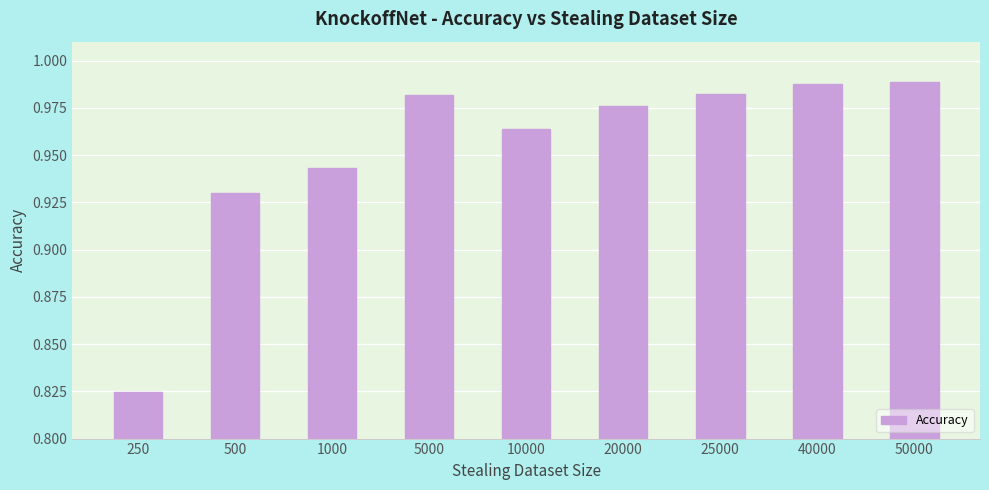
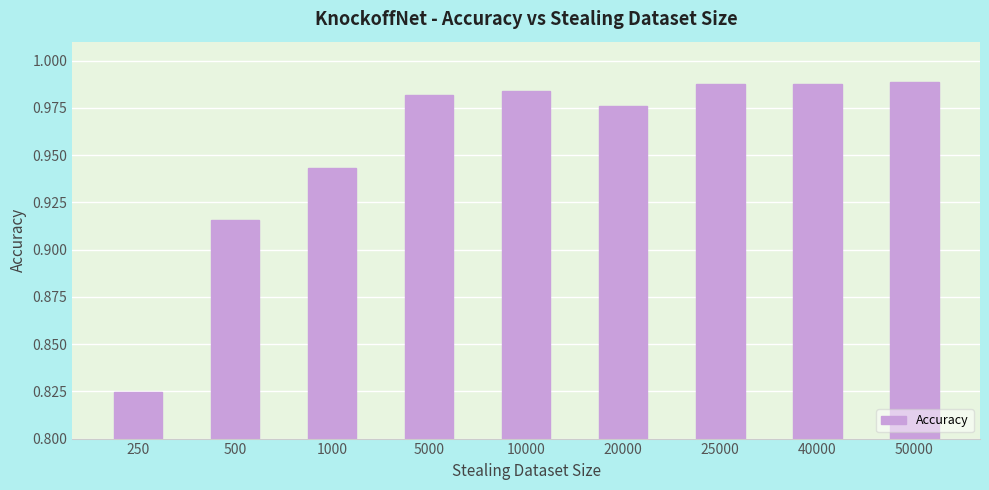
  {
    "250": 0.825,
-   "500": 0.930,
+   "500": 0.915,
    "1000": 0.943,
    "5000": 0.982,
-   "10000": 0.964,
+   "10000": 0.984,
    "20000": 0.976,
-   "25000": 0.982,
+   "25000": 0.988,
    "40000": 0.988,
    "50000": 0.988
  }
